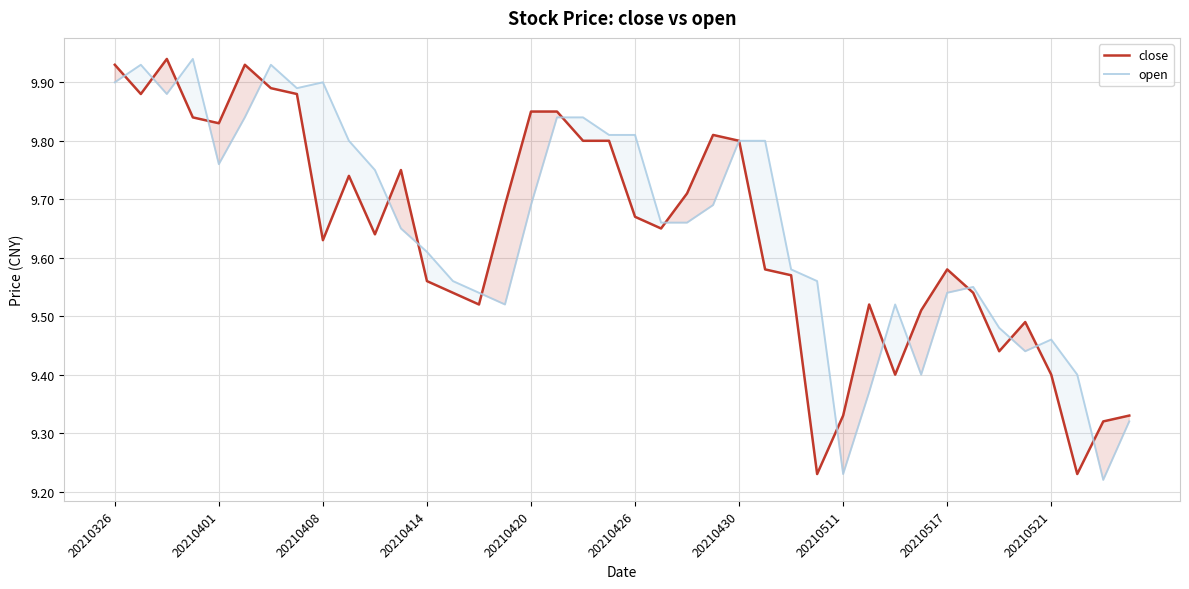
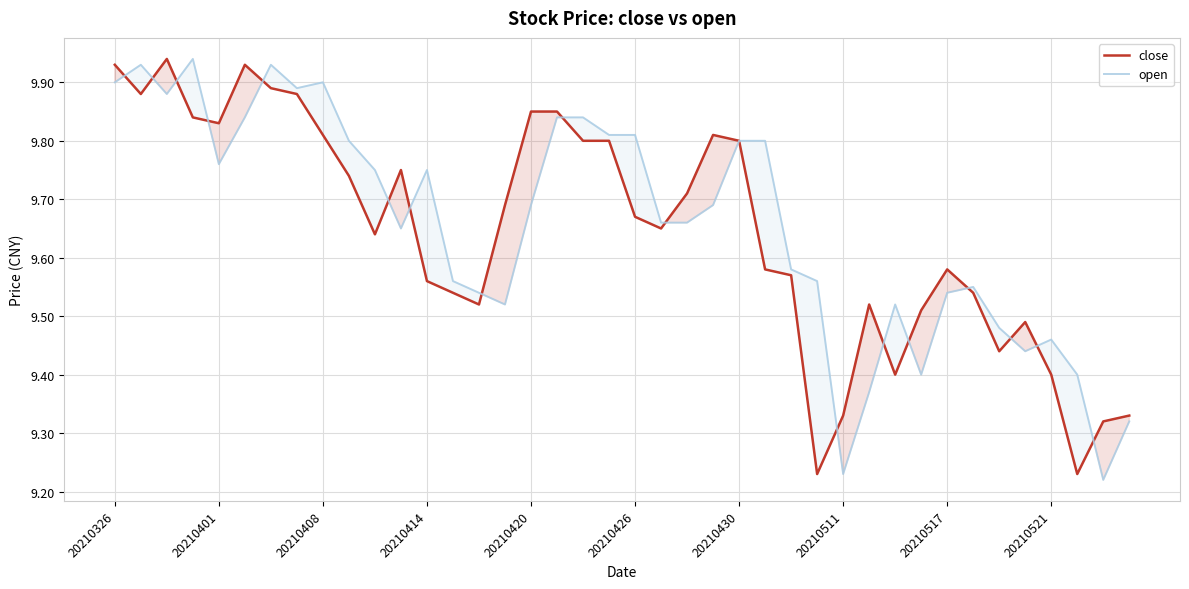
  {
    "close": {
      "20210326": 9.93,
      "20210401": 9.83,
-     "20210408": 9.63,
+     "20210408": 9.81,
      "20210414": 9.56,
      "20210420": 9.85,
      "20210426": 9.67,
      "20210511": 9.33,
      "20210517": 9.58,
      "20210521": 9.40
    },
    "open": {
      "20210326": 9.90,
      "20210401": 9.76,
      "20210408": 9.90,
-     "20210414": 9.61,
+     "20210414": 9.75,
      "20210420": 9.69,
      "20210426": 9.81,
      "20210511": 9.23,
      "20210517": 9.54,
      "20210521": 9.46
    }
  }
